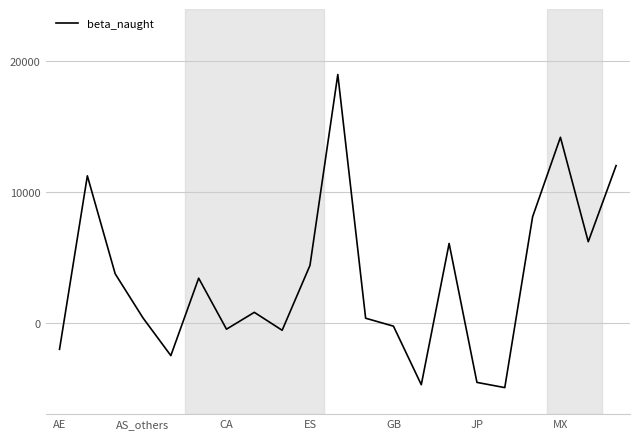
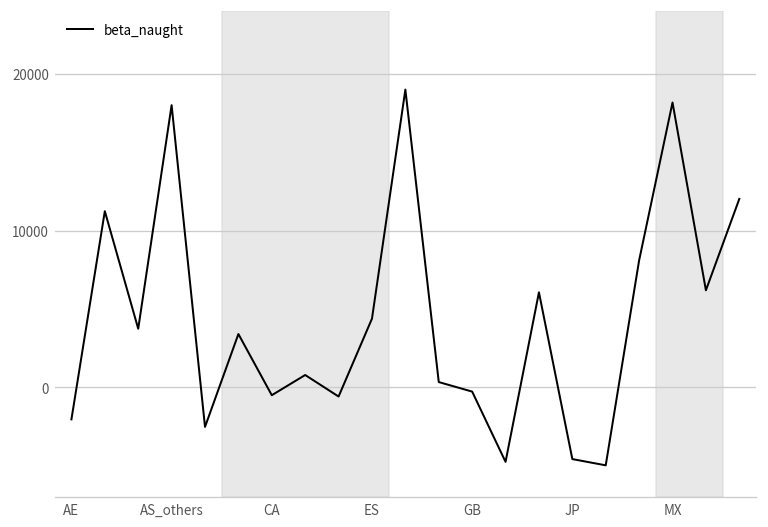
  {
    "AE": -2000,
-   "AS_others": 400,
+   "AS_others": 18000,
    "CA": -500,
    "ES": 4400,
    "GB": -300,
    "JP": -4600,
-   "MX": 14200
+   "MX": 18200
  }
